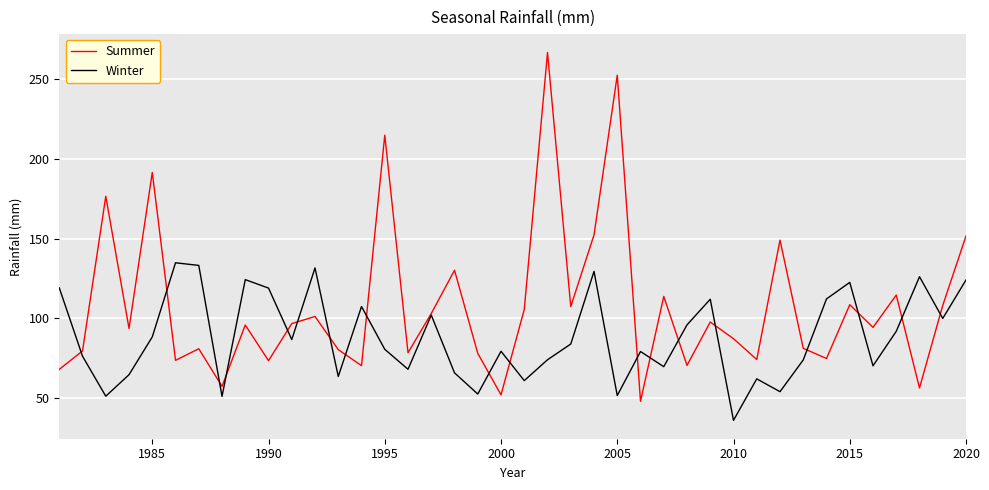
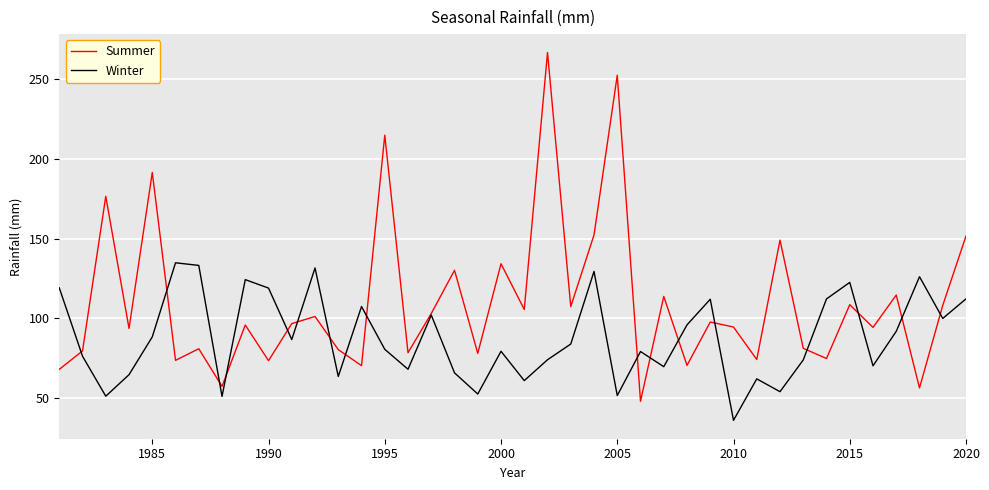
  {
    "Summer": {
      "1985": 191,
      "1990": 74,
      "1995": 215,
-     "2000": 52,
+     "2000": 134,
      "2005": 252,
-     "2010": 87,
+     "2010": 95,
      "2015": 109,
      "2020": 152
    },
    "Winter": {
      "1985": 88,
      "1990": 119,
      "1995": 81,
      "2000": 79,
      "2005": 52,
      "2010": 36,
      "2015": 123,
-     "2020": 124
+     "2020": 112
    }
  }
